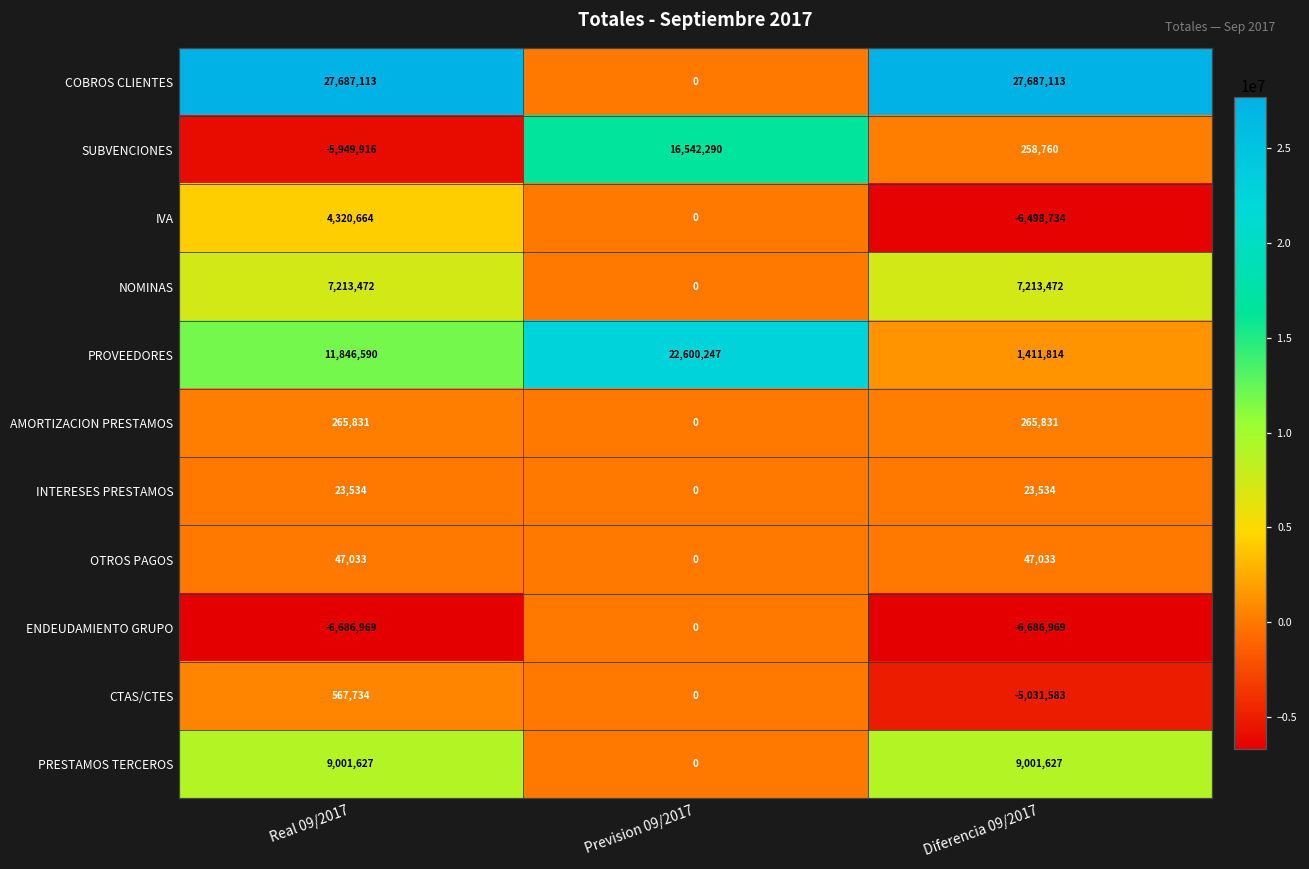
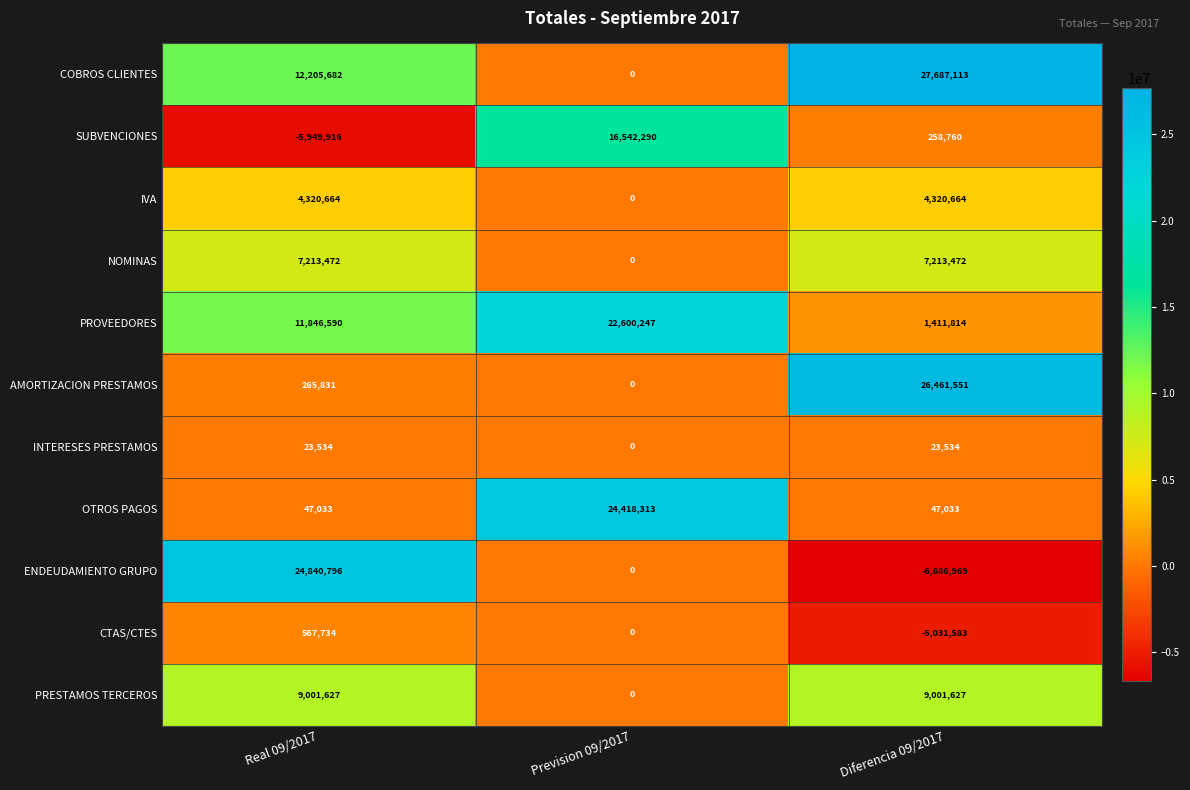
  {
    "COBROS CLIENTES": {
-     "Real 09/2017": "27,687,113",
+     "Real 09/2017": "12,205,682",
      "Prevision 09/2017": "0",
      "Diferencia 09/2017": "27,687,113"
    },
    "SUBVENCIONES": {
      "Real 09/2017": "-5,949,916",
      "Prevision 09/2017": "16,542,290",
      "Diferencia 09/2017": "258,760"
    },
    "IVA": {
      "Real 09/2017": "4,320,664",
      "Prevision 09/2017": "0",
-     "Diferencia 09/2017": "-6,498,734"
+     "Diferencia 09/2017": "4,320,664"
    },
    "NOMINAS": {
      "Real 09/2017": "7,213,472",
      "Prevision 09/2017": "0",
      "Diferencia 09/2017": "7,213,472"
    },
    "PROVEEDORES": {
      "Real 09/2017": "11,846,590",
      "Prevision 09/2017": "22,600,247",
      "Diferencia 09/2017": "1,411,814"
    },
    "AMORTIZACION PRESTAMOS": {
      "Real 09/2017": "265,831",
      "Prevision 09/2017": "0",
-     "Diferencia 09/2017": "265,831"
+     "Diferencia 09/2017": "26,461,551"
    },
    "INTERESES PRESTAMOS": {
      "Real 09/2017": "23,534",
      "Prevision 09/2017": "0",
      "Diferencia 09/2017": "23,534"
    },
    "OTROS PAGOS": {
      "Real 09/2017": "47,033",
-     "Prevision 09/2017": "0",
+     "Prevision 09/2017": "24,418,313",
      "Diferencia 09/2017": "47,033"
    },
    "ENDEUDAMIENTO GRUPO": {
-     "Real 09/2017": "-6,686,969",
+     "Real 09/2017": "24,840,796",
      "Prevision 09/2017": "0",
      "Diferencia 09/2017": "-6,686,969"
    },
    "CTAS/CTES": {
      "Real 09/2017": "567,734",
      "Prevision 09/2017": "0",
      "Diferencia 09/2017": "-5,031,583"
    },
    "PRESTAMOS TERCEROS": {
      "Real 09/2017": "9,001,627",
      "Prevision 09/2017": "0",
      "Diferencia 09/2017": "9,001,627"
    }
  }
